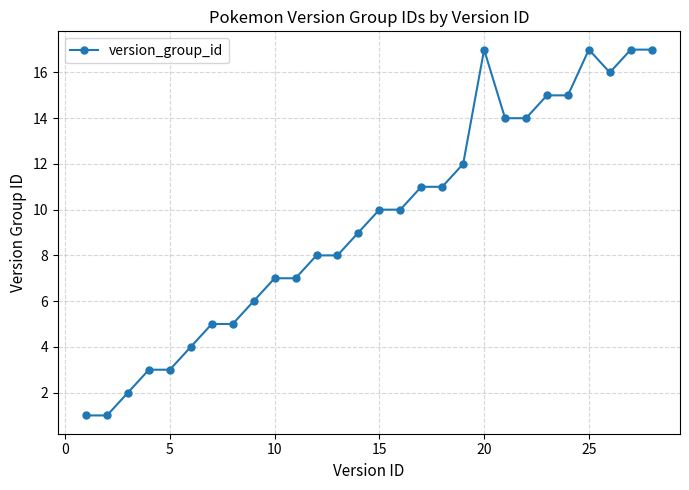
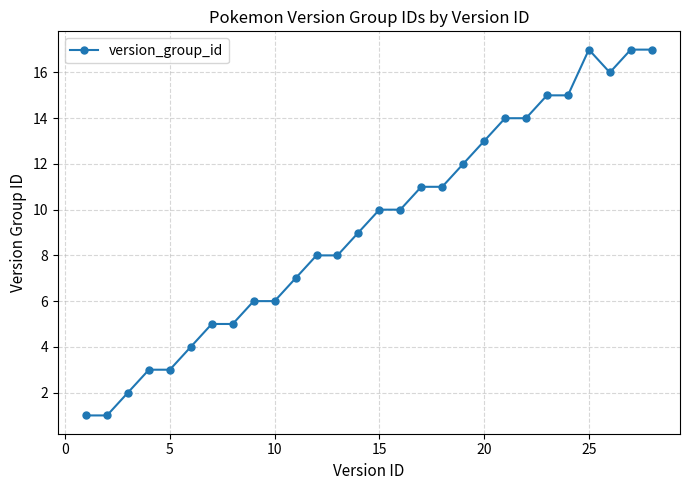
  {
    "5": 3,
-   "10": 7,
+   "10": 6,
    "15": 10,
-   "20": 17,
+   "20": 13,
    "25": 17
  }
